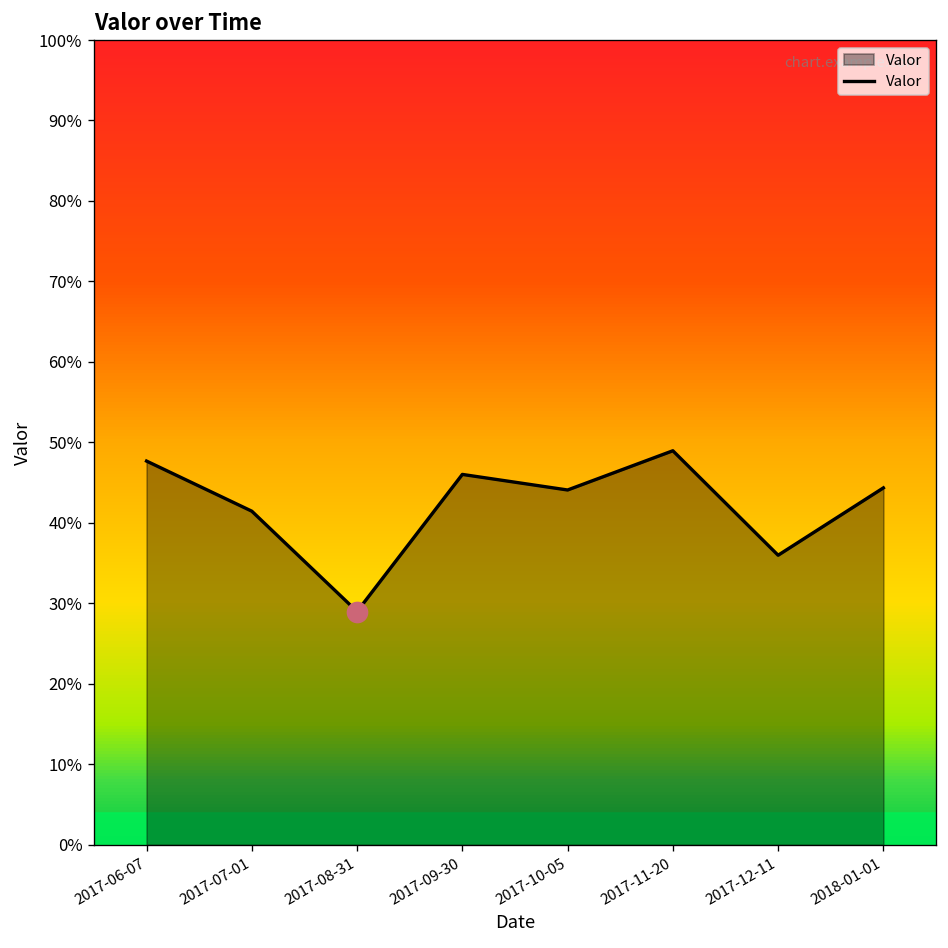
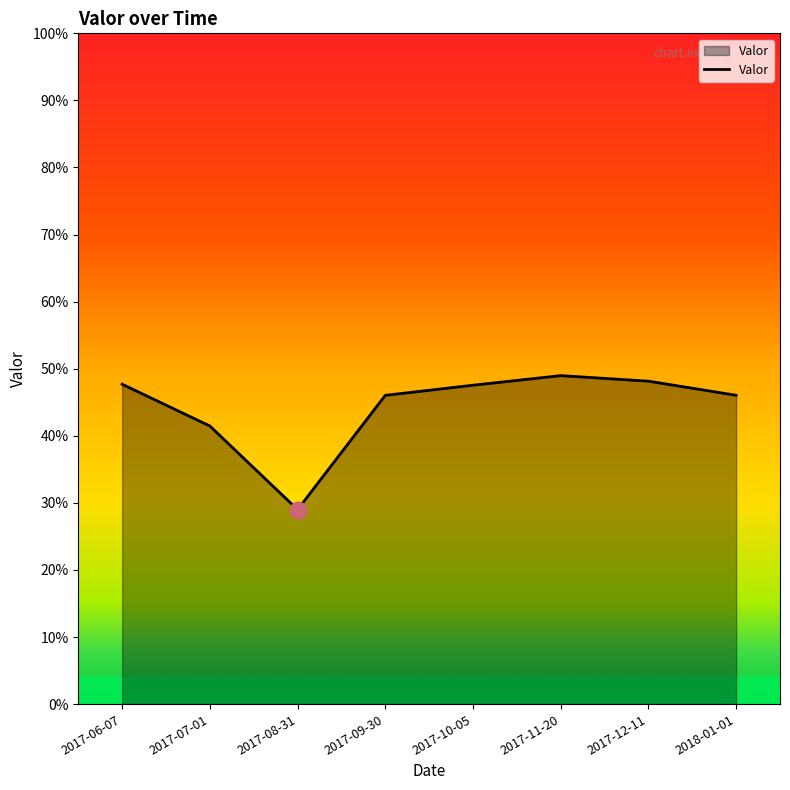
  {
    "Valor": {
      "2017-06-07": "48%",
      "2017-07-01": "41%",
      "2017-09-30": "46%",
-     "2017-10-05": "44%",
+     "2017-10-05": "48%",
      "2017-11-20": "49%",
-     "2017-12-11": "36%",
-     "2018-01-01": "44%"
+     "2017-12-11": "48%",
+     "2018-01-01": "46%"
    }
  }
